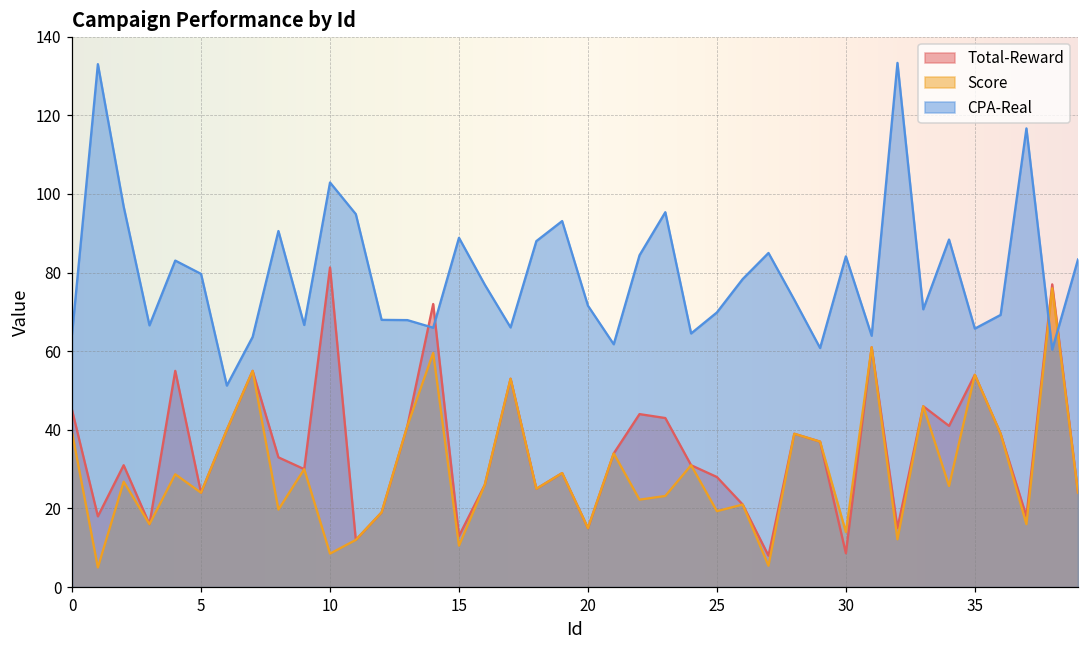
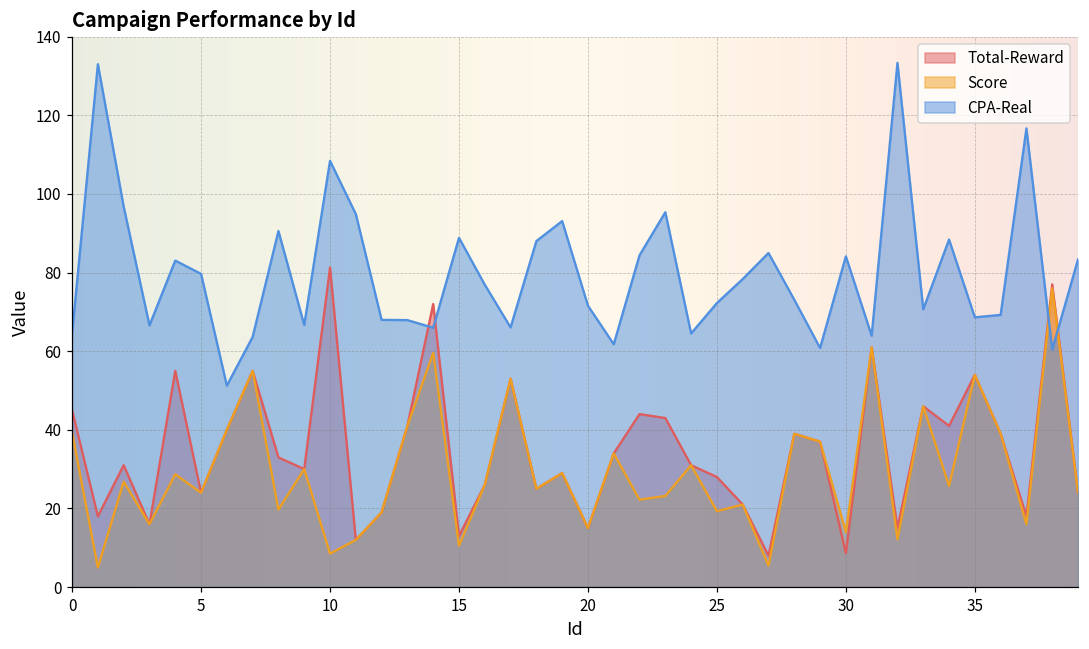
  {
    "Total-Reward": {
      "0": 45,
      "10": 81,
      "15": 13,
      "25": 28,
      "30": 9
    },
    "Score": {
      "0": 39,
      "10": 9,
      "15": 11,
      "25": 19,
      "30": 14
    },
    "CPA-Real": {
      "0": 64,
      "5": 80,
-     "10": 103,
+     "10": 108,
      "15": 89,
      "20": 72,
-     "25": 70,
+     "25": 72,
      "30": 84,
-     "35": 66
+     "35": 69
    }
  }
